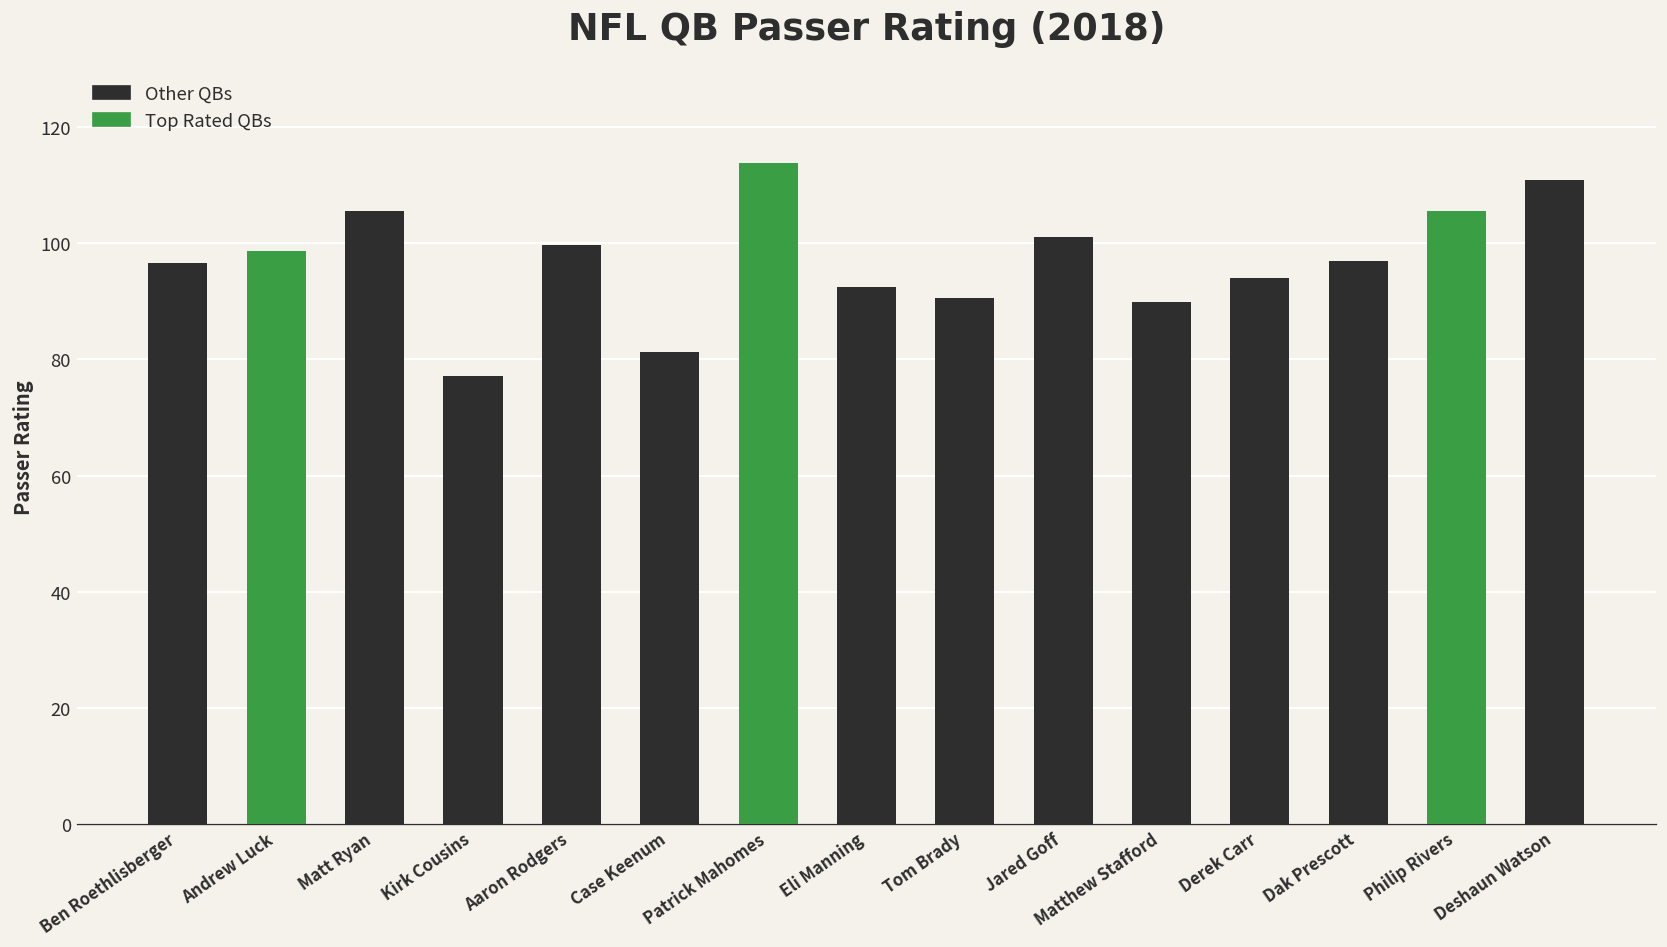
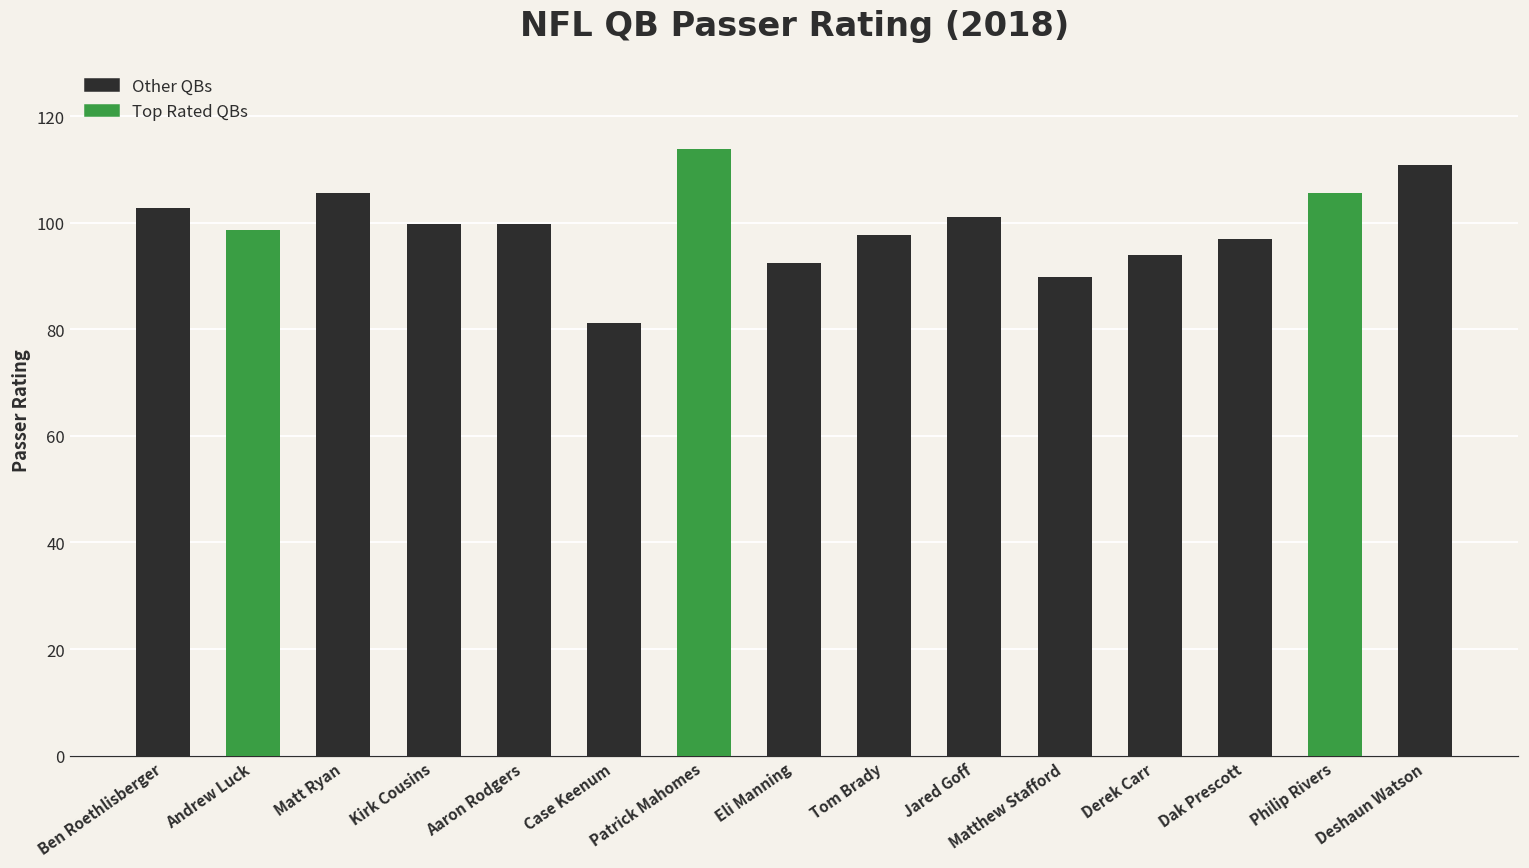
  {
-   "Ben Roethlisberger": 97,
+   "Ben Roethlisberger": 103,
    "Andrew Luck": 99,
    "Matt Ryan": 106,
-   "Kirk Cousins": 77,
+   "Kirk Cousins": 100,
    "Aaron Rodgers": 100,
    "Case Keenum": 81,
    "Patrick Mahomes": 114,
    "Eli Manning": 92,
-   "Tom Brady": 91,
+   "Tom Brady": 98,
    "Jared Goff": 101,
    "Matthew Stafford": 90,
    "Derek Carr": 94,
    "Dak Prescott": 97,
    "Philip Rivers": 106,
    "Deshaun Watson": 111
  }
